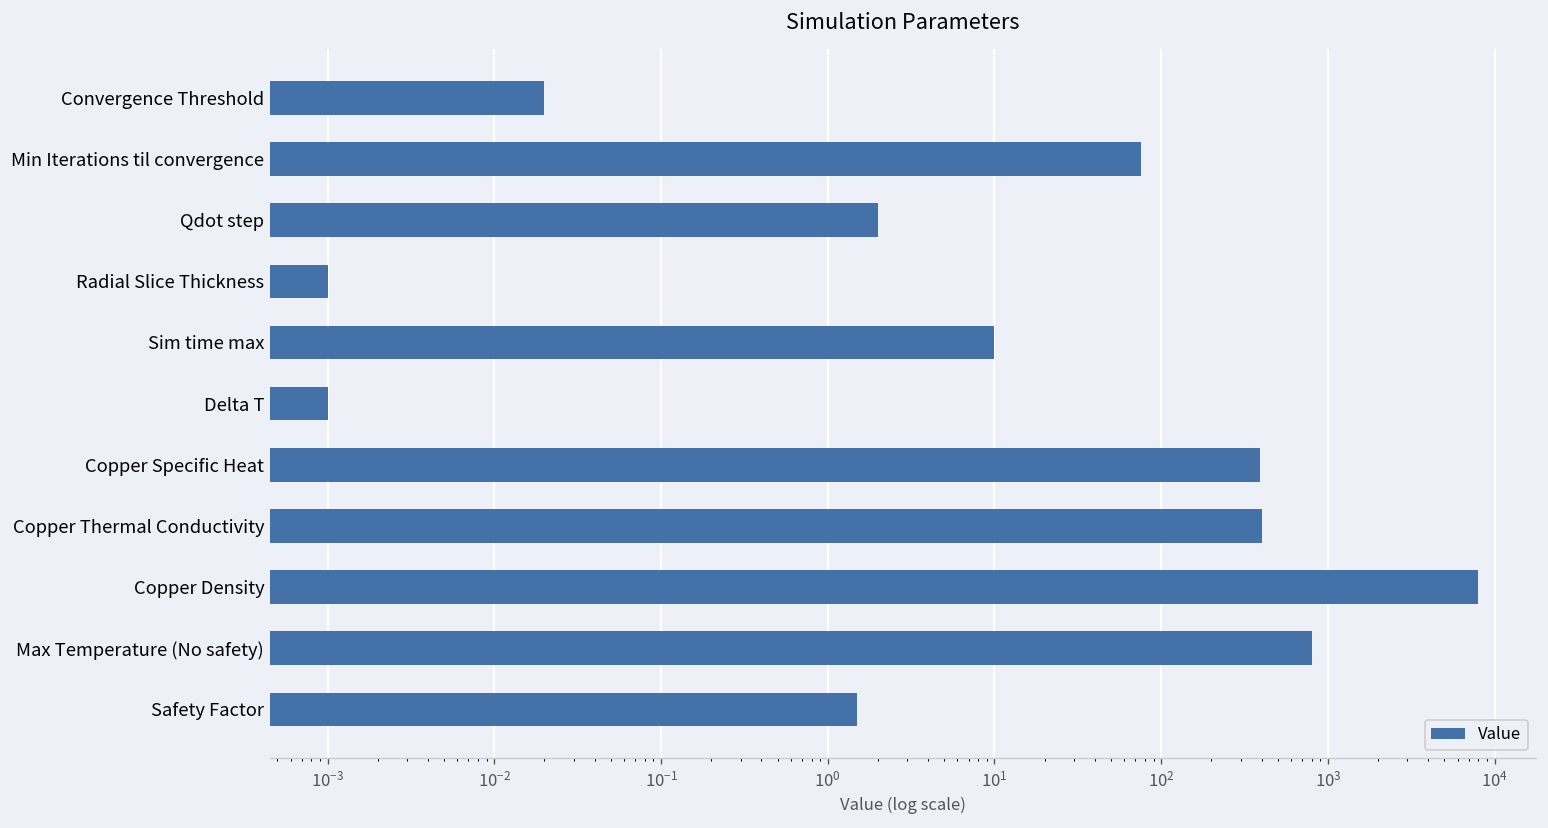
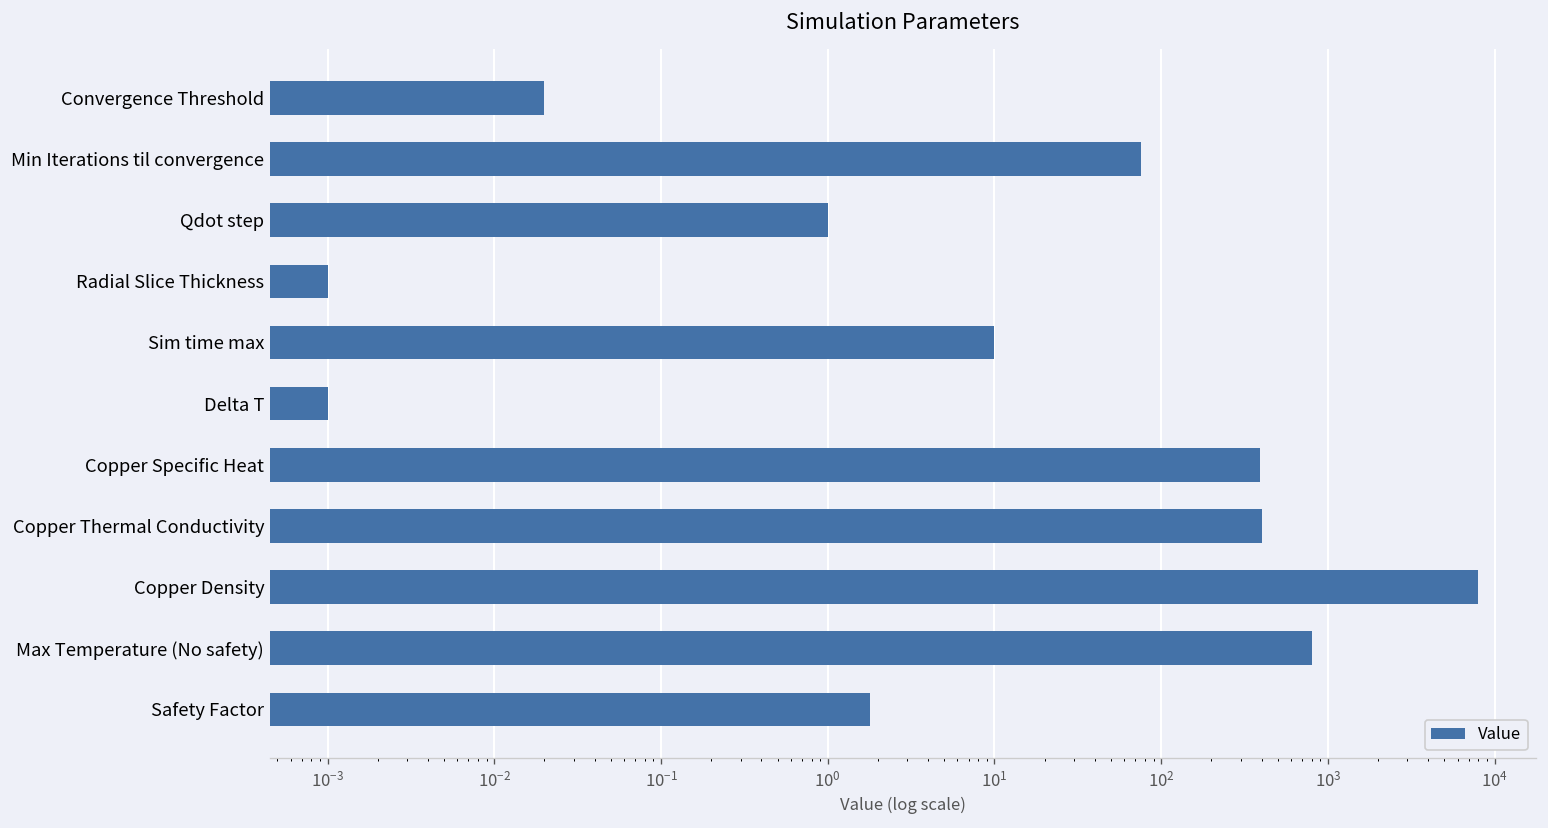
  {
    "Convergence Threshold": 0.020,
    "Min Iterations til convergence": 80,
-   "Qdot step": 2,
+   "Qdot step": 1,
    "Radial Slice Thickness": 0.0010,
    "Sim time max": 10,
    "Delta T": 0.0010,
    "Copper Specific Heat": 390,
    "Copper Thermal Conductivity": 400,
    "Copper Density": 8000,
    "Max Temperature (No safety)": 800,
-   "Safety Factor": 1.5
+   "Safety Factor": 1.8
  }
